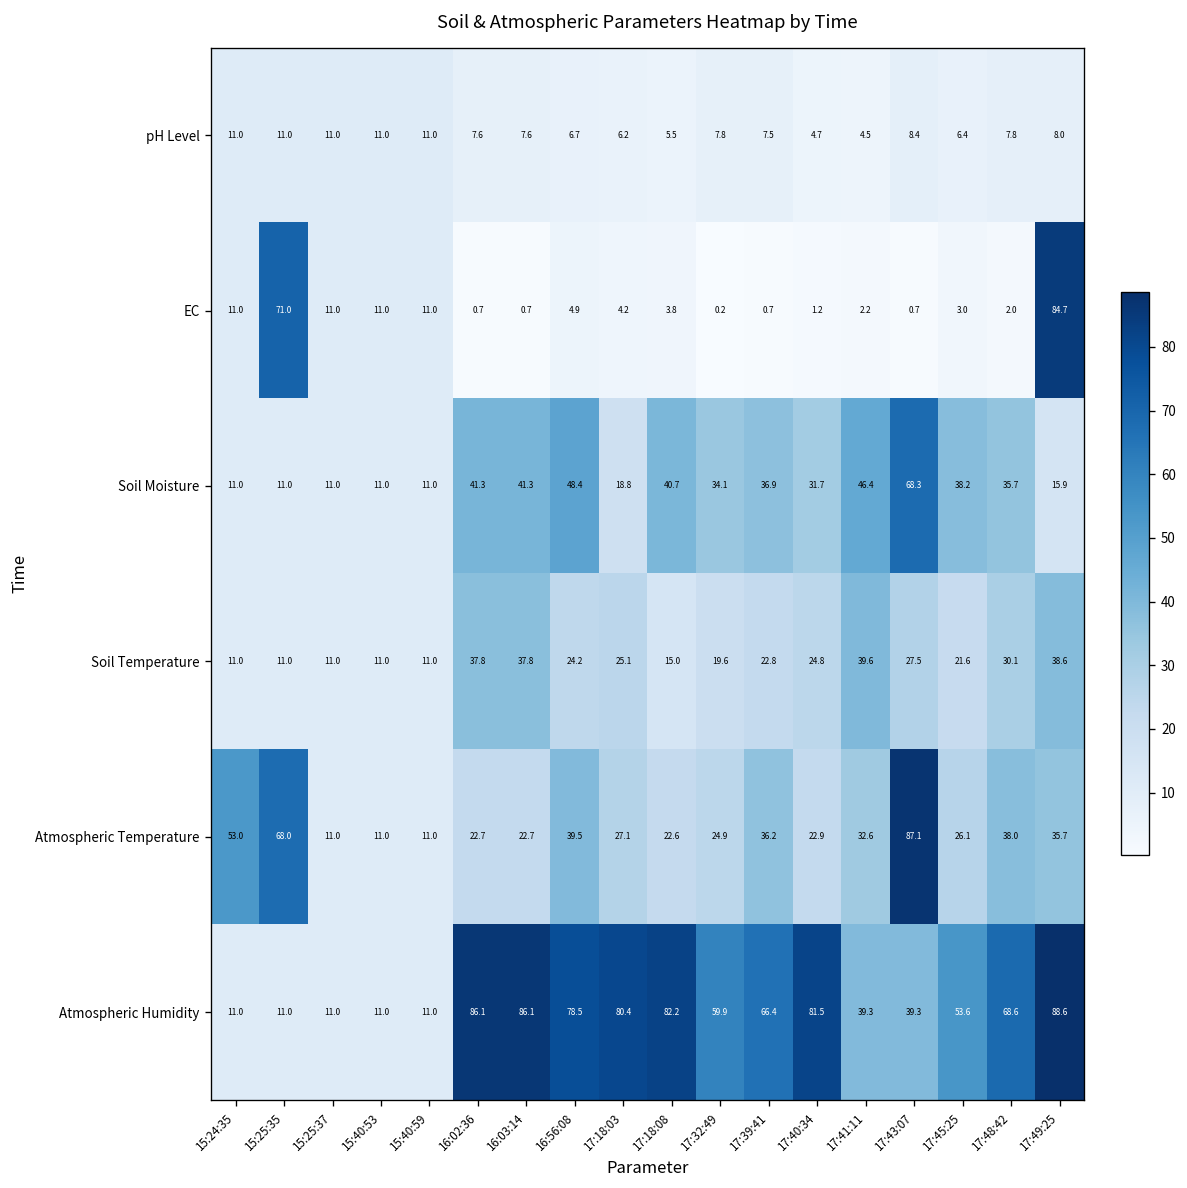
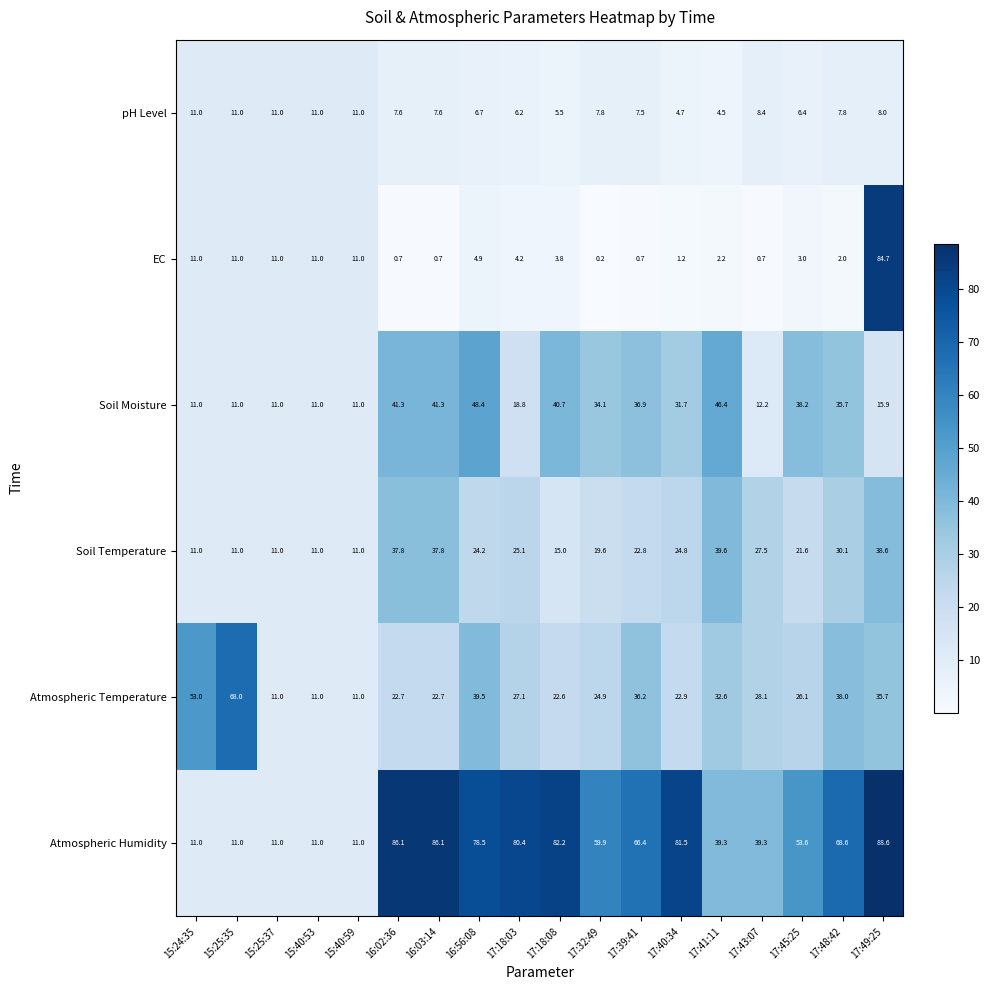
  {
    "pH Level": {
      "15:24:35": 11.0,
      "15:25:35": 11.0,
      "15:25:37": 11.0,
      "15:40:53": 11.0,
      "15:40:59": 11.0,
      "16:02:36": 7.6,
      "16:03:14": 7.6,
      "16:56:08": 6.7,
      "17:18:03": 6.2,
      "17:18:08": 5.5,
      "17:32:49": 7.8,
      "17:39:41": 7.5,
      "17:40:34": 4.7,
      "17:41:11": 4.5,
      "17:43:07": 8.4,
      "17:45:25": 6.4,
      "17:48:42": 7.8,
      "17:49:25": 8.0
    },
    "EC": {
      "15:24:35": 11.0,
-     "15:25:35": 71.0,
+     "15:25:35": 11.0,
      "15:25:37": 11.0,
      "15:40:53": 11.0,
      "15:40:59": 11.0,
      "16:02:36": 0.7,
      "16:03:14": 0.7,
      "16:56:08": 4.9,
      "17:18:03": 4.2,
      "17:18:08": 3.8,
      "17:32:49": 0.2,
      "17:39:41": 0.7,
      "17:40:34": 1.2,
      "17:41:11": 2.2,
      "17:43:07": 0.7,
      "17:45:25": 3.0,
      "17:48:42": 2.0,
      "17:49:25": 84.7
    },
    "Soil Moisture": {
      "15:24:35": 11.0,
      "15:25:35": 11.0,
      "15:25:37": 11.0,
      "15:40:53": 11.0,
      "15:40:59": 11.0,
      "16:02:36": 41.3,
      "16:03:14": 41.3,
      "16:56:08": 48.4,
      "17:18:03": 18.8,
      "17:18:08": 40.7,
      "17:32:49": 34.1,
      "17:39:41": 36.9,
      "17:40:34": 31.7,
      "17:41:11": 46.4,
-     "17:43:07": 68.3,
+     "17:43:07": 12.2,
      "17:45:25": 38.2,
      "17:48:42": 35.7,
      "17:49:25": 15.9
    },
    "Soil Temperature": {
      "15:24:35": 11.0,
      "15:25:35": 11.0,
      "15:25:37": 11.0,
      "15:40:53": 11.0,
      "15:40:59": 11.0,
      "16:02:36": 37.8,
      "16:03:14": 37.8,
      "16:56:08": 24.2,
      "17:18:03": 25.1,
      "17:18:08": 15.0,
      "17:32:49": 19.6,
      "17:39:41": 22.8,
      "17:40:34": 24.8,
      "17:41:11": 39.6,
      "17:43:07": 27.5,
      "17:45:25": 21.6,
      "17:48:42": 30.1,
      "17:49:25": 38.6
    },
    "Atmospheric Temperature": {
      "15:24:35": 53.0,
      "15:25:35": 68.0,
      "15:25:37": 11.0,
      "15:40:53": 11.0,
      "15:40:59": 11.0,
      "16:02:36": 22.7,
      "16:03:14": 22.7,
      "16:56:08": 39.5,
      "17:18:03": 27.1,
      "17:18:08": 22.6,
      "17:32:49": 24.9,
      "17:39:41": 36.2,
      "17:40:34": 22.9,
      "17:41:11": 32.6,
-     "17:43:07": 87.1,
+     "17:43:07": 28.1,
      "17:45:25": 26.1,
      "17:48:42": 38.0,
      "17:49:25": 35.7
    },
    "Atmospheric Humidity": {
      "15:24:35": 11.0,
      "15:25:35": 11.0,
      "15:25:37": 11.0,
      "15:40:53": 11.0,
      "15:40:59": 11.0,
      "16:02:36": 86.1,
      "16:03:14": 86.1,
      "16:56:08": 78.5,
      "17:18:03": 80.4,
      "17:18:08": 82.2,
      "17:32:49": 59.9,
      "17:39:41": 66.4,
      "17:40:34": 81.5,
      "17:41:11": 39.3,
      "17:43:07": 39.3,
      "17:45:25": 53.6,
      "17:48:42": 68.6,
      "17:49:25": 88.6
    }
  }
